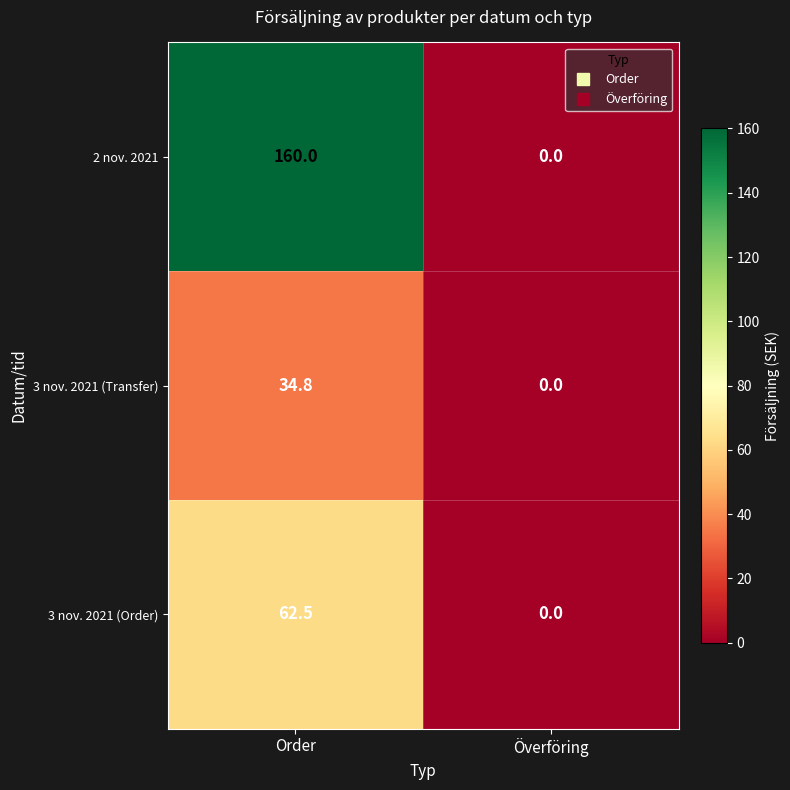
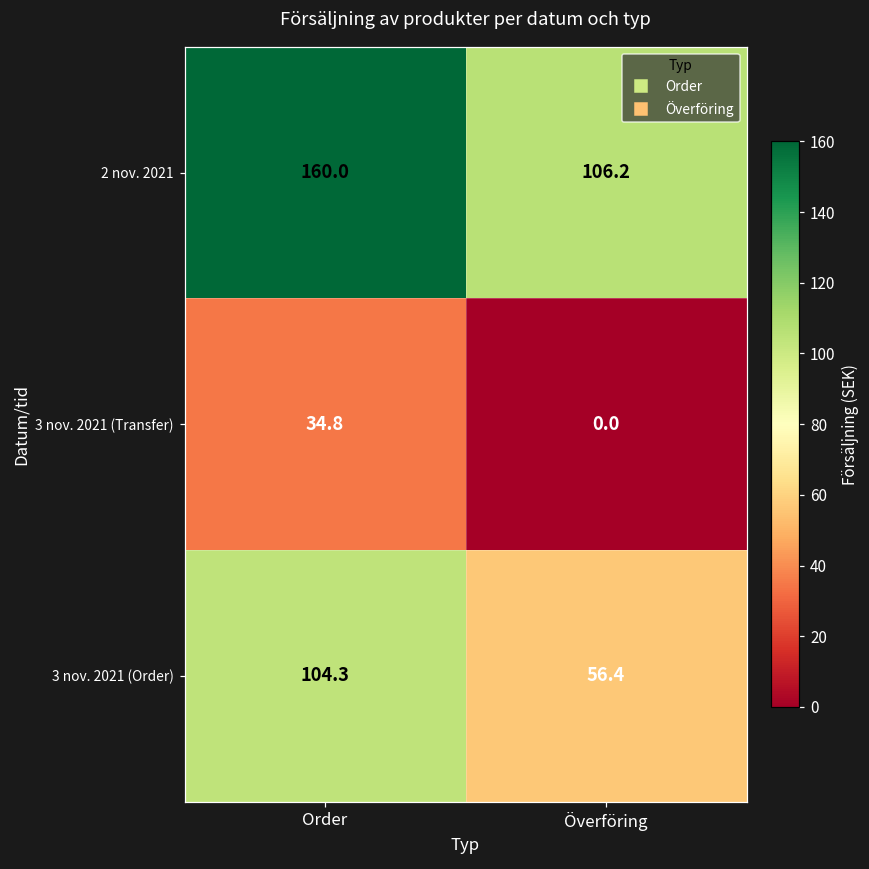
  {
    "2 nov. 2021": {
      "Order": 160.0,
-     "Överföring": 0.0
+     "Överföring": 106.2
    },
    "3 nov. 2021 (Transfer)": {
      "Order": 34.8,
      "Överföring": 0.0
    },
    "3 nov. 2021 (Order)": {
-     "Order": 62.5,
-     "Överföring": 0.0
+     "Order": 104.3,
+     "Överföring": 56.4
    }
  }
